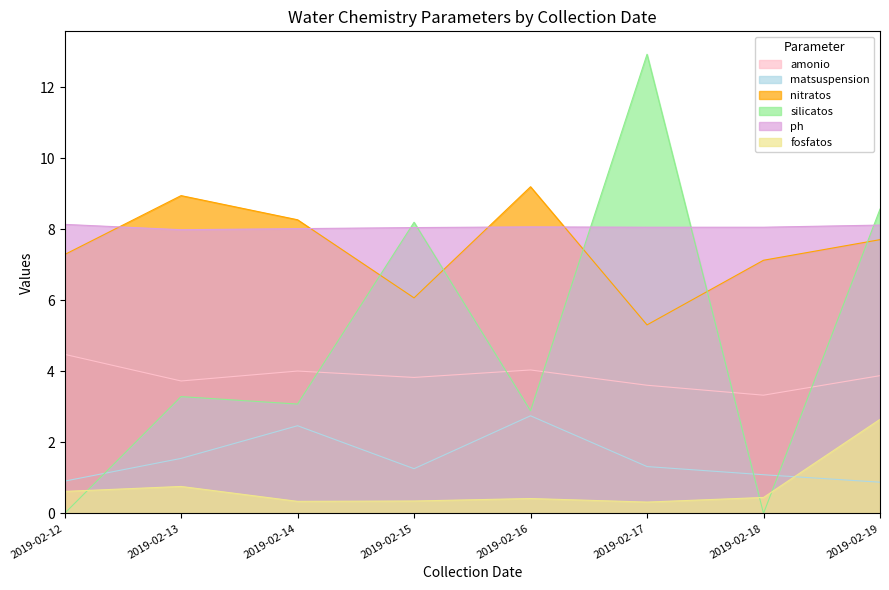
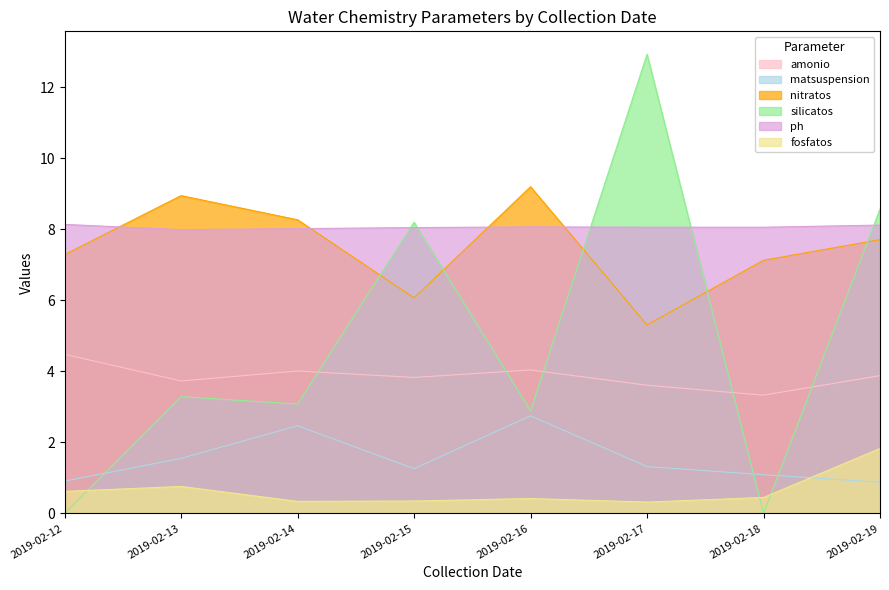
  {
    "matsuspension": {
      "2019-02-12": 0.9,
      "2019-02-13": 1.6,
      "2019-02-14": 2.5,
      "2019-02-15": 1.3,
      "2019-02-16": 2.8,
      "2019-02-17": 1.3,
      "2019-02-18": 1.1,
      "2019-02-19": 0.9
    },
    "nitratos": {
      "2019-02-12": 7.3,
      "2019-02-13": 9.0,
      "2019-02-14": 8.3,
      "2019-02-15": 6.1,
      "2019-02-16": 9.2,
      "2019-02-17": 5.3,
      "2019-02-18": 7.1,
      "2019-02-19": 7.7
    },
    "silicatos": {
      "2019-02-12": 0.0,
      "2019-02-13": 3.3,
      "2019-02-14": 3.1,
      "2019-02-15": 8.2,
      "2019-02-16": 2.9,
      "2019-02-17": 12.9,
      "2019-02-18": 0.0,
      "2019-02-19": 8.6
    },
    "fosfatos": {
      "2019-02-12": 0.6,
      "2019-02-13": 0.8,
      "2019-02-14": 0.3,
      "2019-02-15": 0.4,
      "2019-02-16": 0.4,
      "2019-02-17": 0.3,
      "2019-02-18": 0.5,
-     "2019-02-19": 2.7
+     "2019-02-19": 1.8
    }
  }
